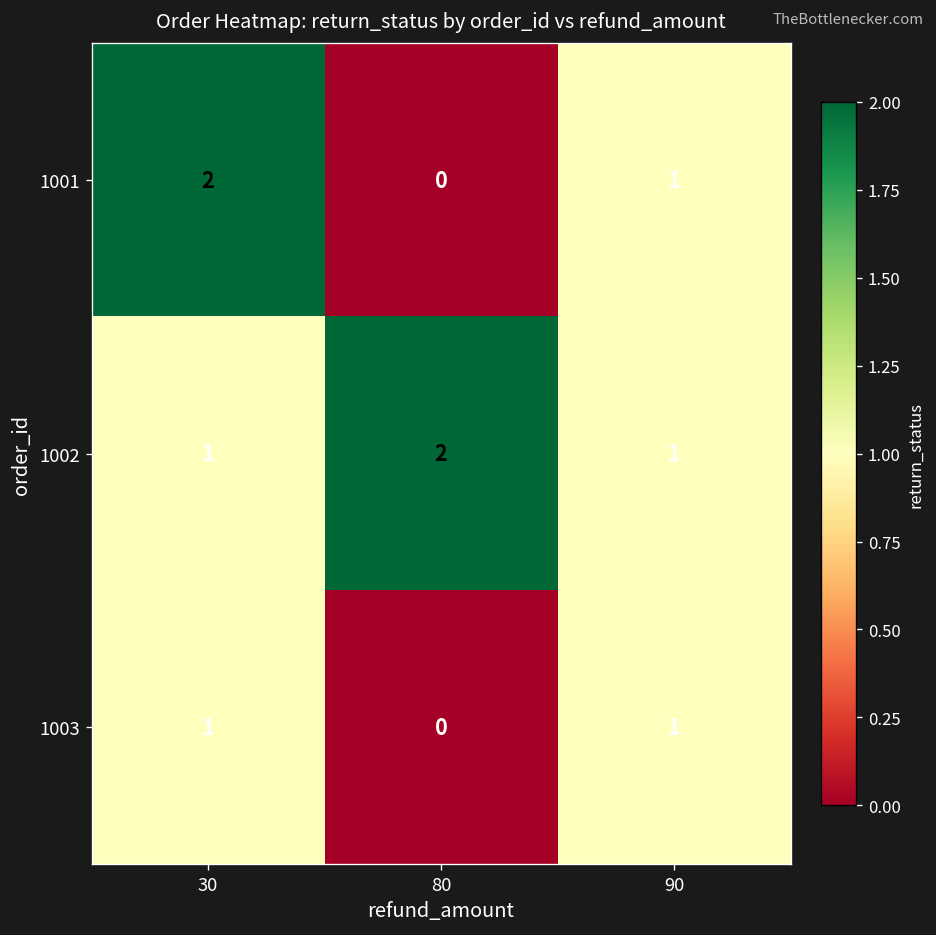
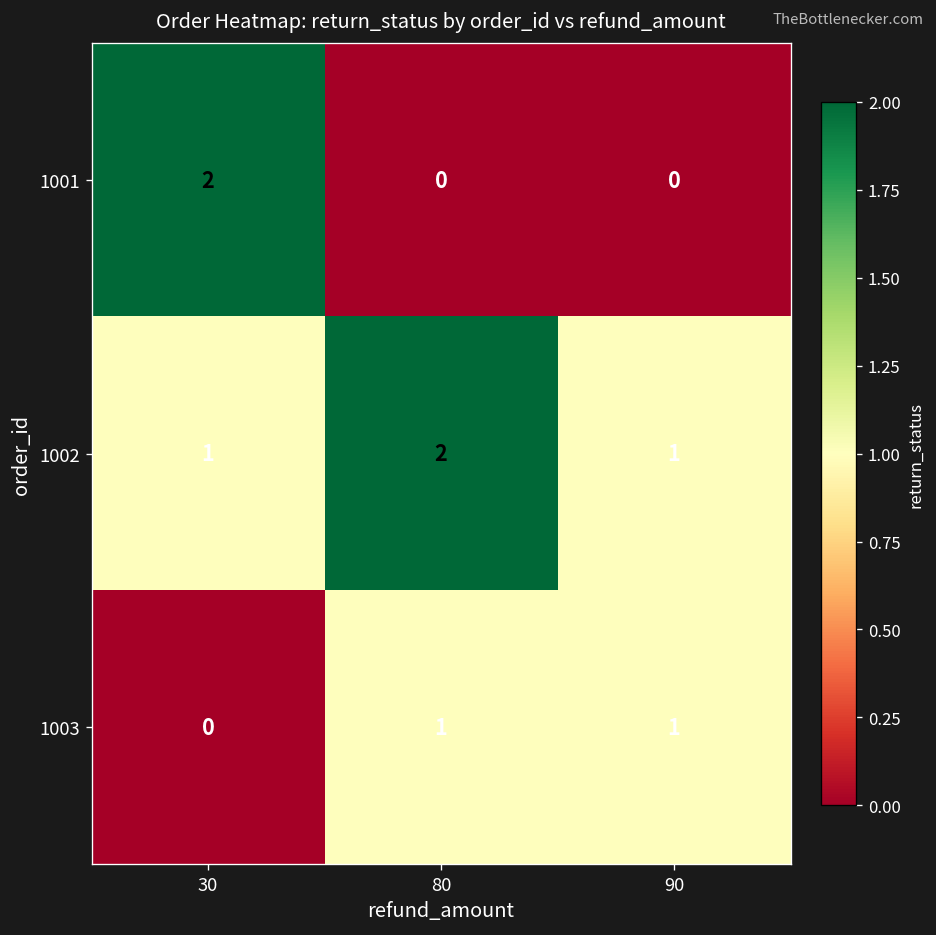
  {
    "1001": {
      "30": 2,
      "80": 0,
-     "90": 1
+     "90": 0
    },
    "1002": {
      "30": 1,
      "80": 2,
      "90": 1
    },
    "1003": {
-     "30": 1,
-     "80": 0,
+     "30": 0,
+     "80": 1,
      "90": 1
    }
  }
